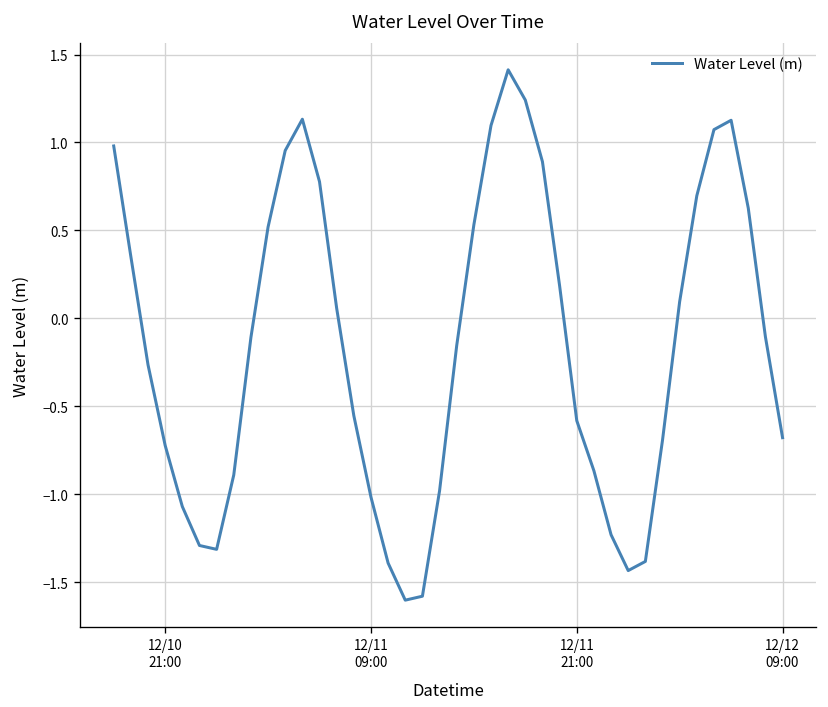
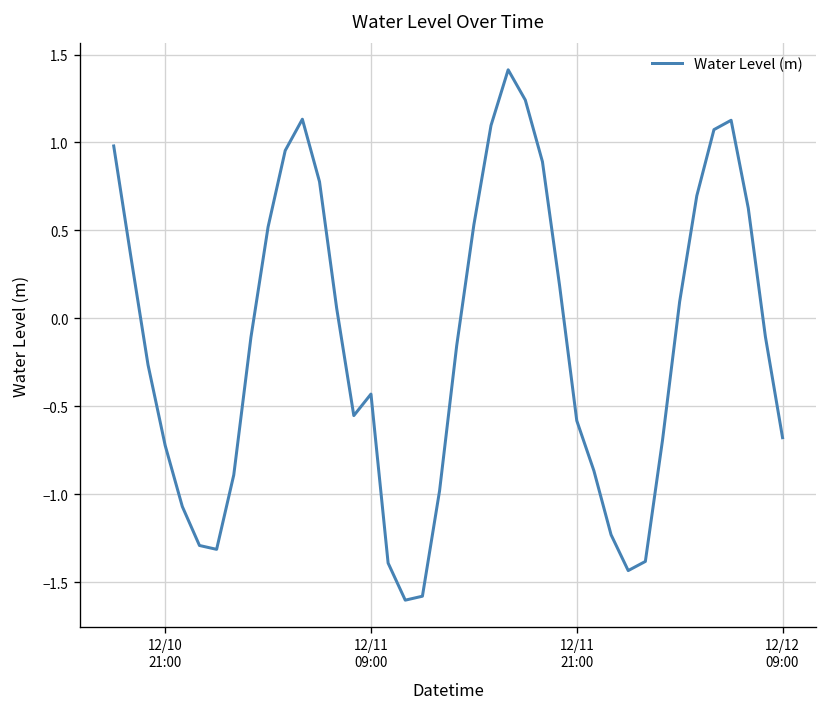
  {
    "12/10 21:00": -0.72,
-   "12/11 09:00": -1.02,
+   "12/11 09:00": -0.43,
    "12/11 21:00": -0.58,
    "12/12 09:00": -0.68
  }
